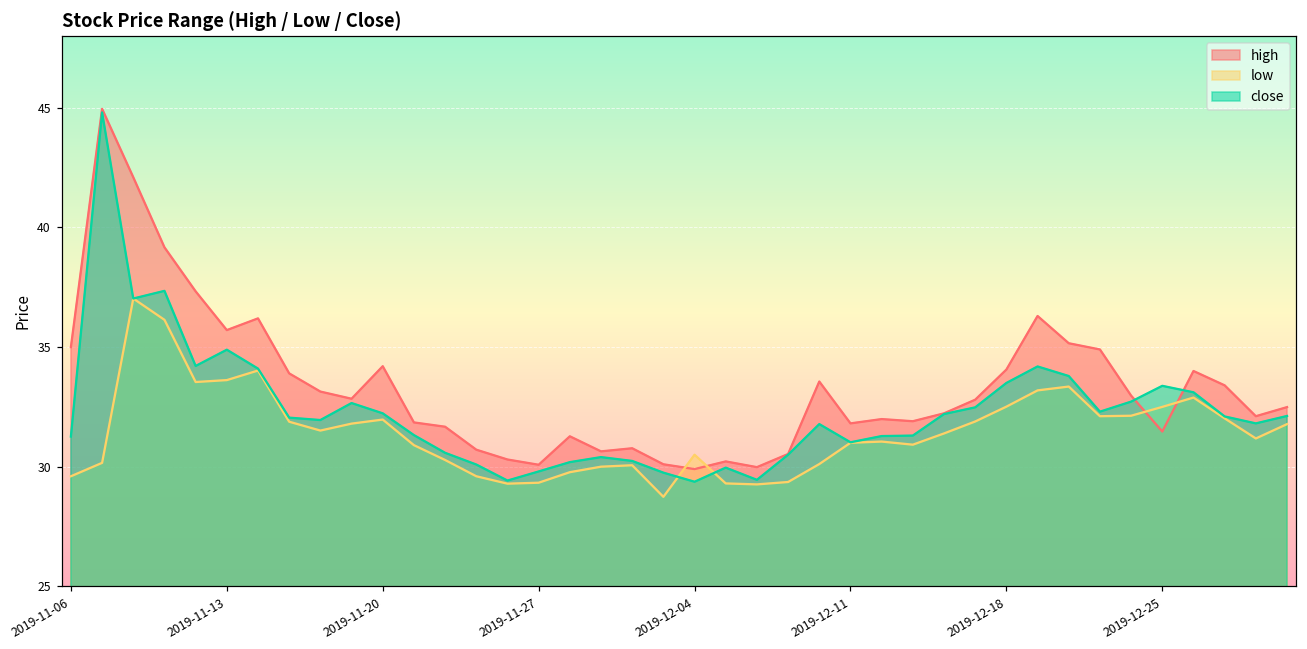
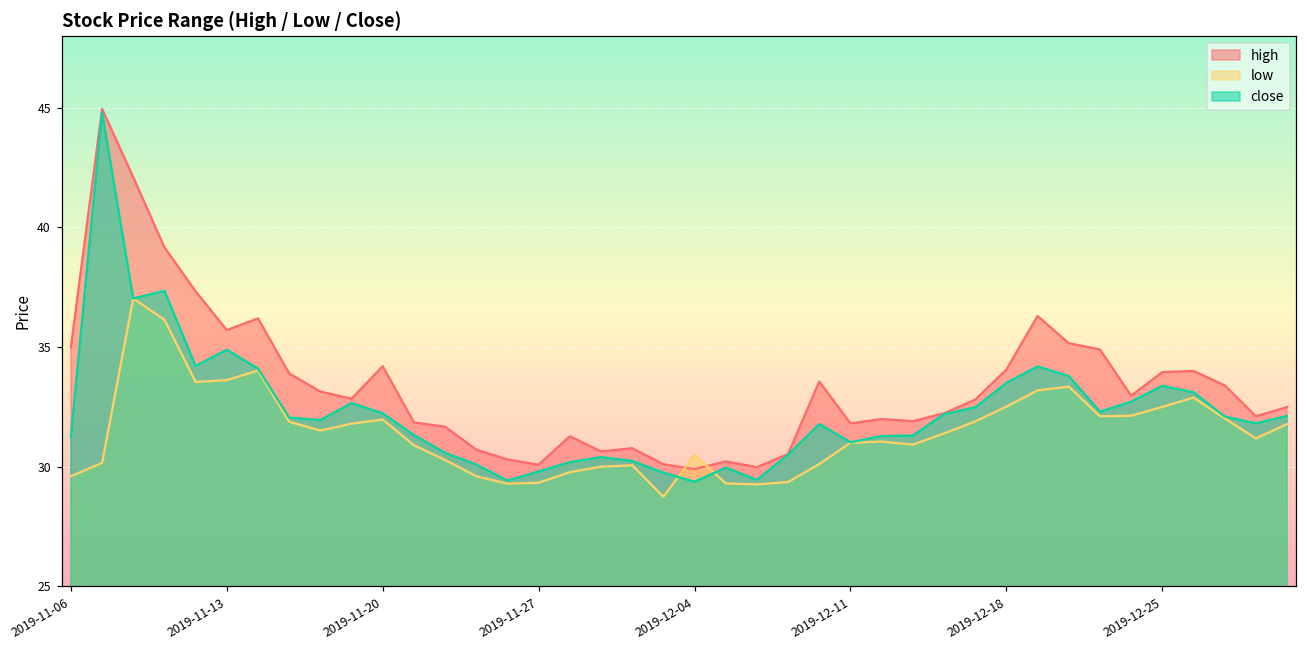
  {
    "high": {
      "2019-11-06": 35.0,
      "2019-11-13": 35.7,
      "2019-11-20": 34.2,
      "2019-11-27": 30.1,
      "2019-12-04": 29.9,
      "2019-12-11": 31.8,
      "2019-12-18": 34.1,
-     "2019-12-25": 31.5
+     "2019-12-25": 34.0
    },
    "low": {
      "2019-11-06": 29.6,
      "2019-11-13": 33.6,
      "2019-11-20": 32.0,
      "2019-11-27": 29.3,
      "2019-12-04": 30.5,
      "2019-12-18": 32.5,
      "2019-12-25": 32.5
    },
    "close": {
      "2019-11-06": 31.3,
      "2019-11-13": 34.9,
      "2019-11-20": 32.2,
      "2019-11-27": 29.8,
      "2019-12-04": 29.4,
      "2019-12-18": 33.5,
      "2019-12-25": 33.4
    }
  }
